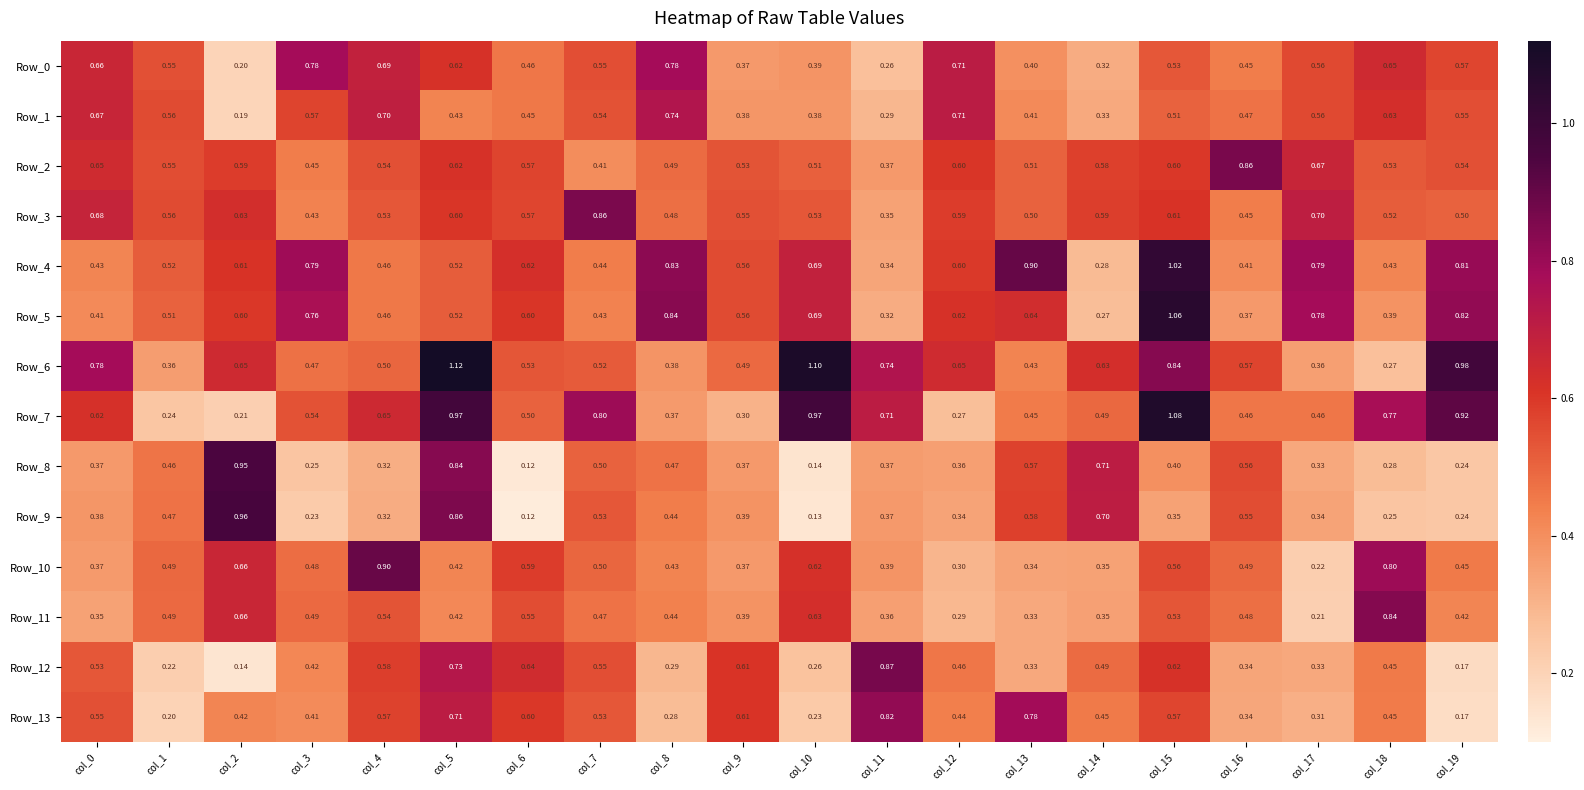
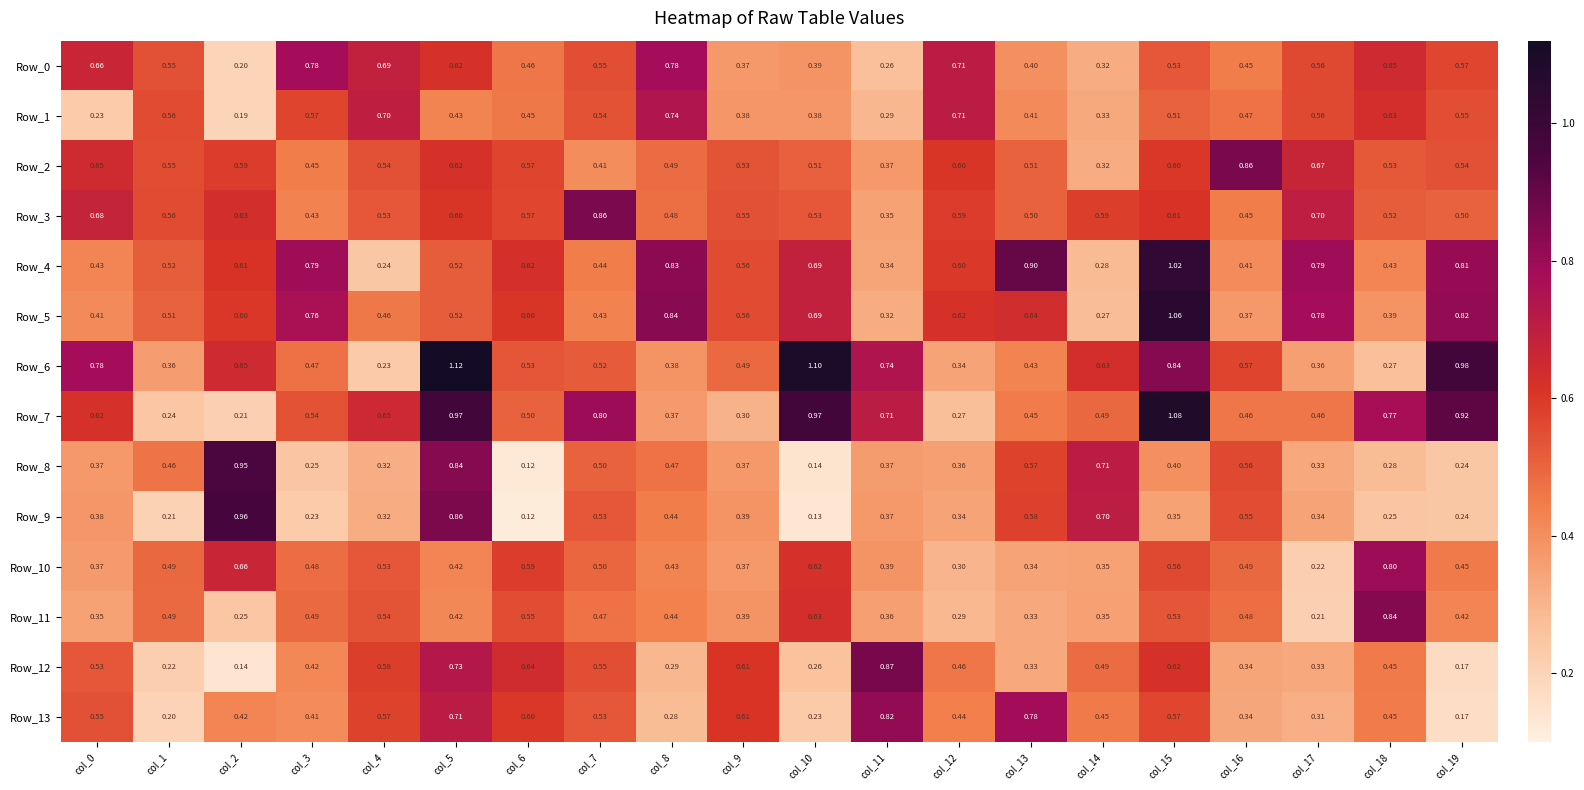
  {
    "Row_1": {
-     "col_0": 0.67,
+     "col_0": 0.23,
      "col_1": 0.56,
      "col_2": 0.19,
      "col_3": 0.57,
      "col_4": 0.70,
      "col_5": 0.43,
      "col_6": 0.45,
      "col_7": 0.54,
      "col_8": 0.74,
      "col_9": 0.38,
      "col_10": 0.38,
      "col_11": 0.29,
      "col_12": 0.71,
      "col_13": 0.41,
      "col_14": 0.33,
      "col_15": 0.51,
      "col_16": 0.47,
      "col_17": 0.56,
      "col_18": 0.63,
      "col_19": 0.55
    },
    "Row_2": {
      "col_0": 0.65,
      "col_1": 0.55,
      "col_2": 0.59,
      "col_3": 0.45,
      "col_4": 0.54,
      "col_5": 0.62,
      "col_6": 0.57,
      "col_7": 0.41,
      "col_8": 0.49,
      "col_9": 0.53,
      "col_10": 0.51,
      "col_11": 0.37,
      "col_12": 0.60,
      "col_13": 0.51,
-     "col_14": 0.58,
+     "col_14": 0.32,
      "col_15": 0.60,
      "col_16": 0.86,
      "col_17": 0.67,
      "col_18": 0.53,
      "col_19": 0.54
    },
    "Row_4": {
      "col_0": 0.43,
      "col_1": 0.52,
      "col_2": 0.61,
      "col_3": 0.79,
-     "col_4": 0.46,
+     "col_4": 0.24,
      "col_5": 0.52,
      "col_6": 0.62,
      "col_7": 0.44,
      "col_8": 0.83,
      "col_9": 0.56,
      "col_10": 0.69,
      "col_11": 0.34,
      "col_12": 0.60,
      "col_13": 0.90,
      "col_14": 0.28,
      "col_15": 1.02,
      "col_16": 0.41,
      "col_17": 0.79,
      "col_18": 0.43,
      "col_19": 0.81
    },
    "Row_6": {
      "col_0": 0.78,
      "col_1": 0.36,
      "col_2": 0.65,
      "col_3": 0.47,
-     "col_4": 0.50,
+     "col_4": 0.23,
      "col_5": 1.12,
      "col_6": 0.53,
      "col_7": 0.52,
      "col_8": 0.38,
      "col_9": 0.49,
      "col_10": 1.10,
      "col_11": 0.74,
-     "col_12": 0.65,
+     "col_12": 0.34,
      "col_13": 0.43,
      "col_14": 0.63,
      "col_15": 0.84,
      "col_16": 0.57,
      "col_17": 0.36,
      "col_18": 0.27,
      "col_19": 0.98
    },
    "Row_9": {
      "col_0": 0.38,
-     "col_1": 0.47,
+     "col_1": 0.21,
      "col_2": 0.96,
      "col_3": 0.23,
      "col_4": 0.32,
      "col_5": 0.86,
      "col_6": 0.12,
      "col_7": 0.53,
      "col_8": 0.44,
      "col_9": 0.39,
      "col_10": 0.13,
      "col_11": 0.37,
      "col_12": 0.34,
      "col_13": 0.58,
      "col_14": 0.70,
      "col_15": 0.35,
      "col_16": 0.55,
      "col_17": 0.34,
      "col_18": 0.25,
      "col_19": 0.24
    },
    "Row_10": {
      "col_0": 0.37,
      "col_1": 0.49,
      "col_2": 0.66,
      "col_3": 0.48,
-     "col_4": 0.90,
+     "col_4": 0.53,
      "col_5": 0.42,
      "col_6": 0.59,
      "col_7": 0.50,
      "col_8": 0.43,
      "col_9": 0.37,
      "col_10": 0.62,
      "col_11": 0.39,
      "col_12": 0.30,
      "col_13": 0.34,
      "col_14": 0.35,
      "col_15": 0.56,
      "col_16": 0.49,
      "col_17": 0.22,
      "col_18": 0.80,
      "col_19": 0.45
    },
    "Row_11": {
      "col_0": 0.35,
      "col_1": 0.49,
-     "col_2": 0.66,
+     "col_2": 0.25,
      "col_3": 0.49,
      "col_4": 0.54,
      "col_5": 0.42,
      "col_6": 0.55,
      "col_7": 0.47,
      "col_8": 0.44,
      "col_9": 0.39,
      "col_10": 0.63,
      "col_11": 0.36,
      "col_12": 0.29,
      "col_13": 0.33,
      "col_14": 0.35,
      "col_15": 0.53,
      "col_16": 0.48,
      "col_17": 0.21,
      "col_18": 0.84,
      "col_19": 0.42
    }
  }
